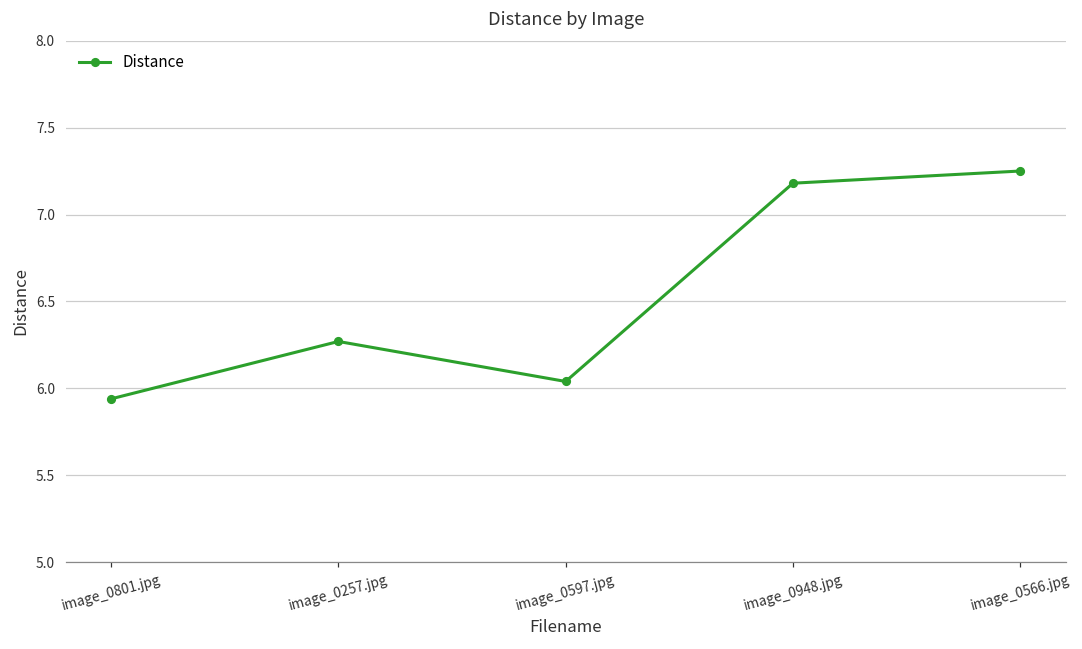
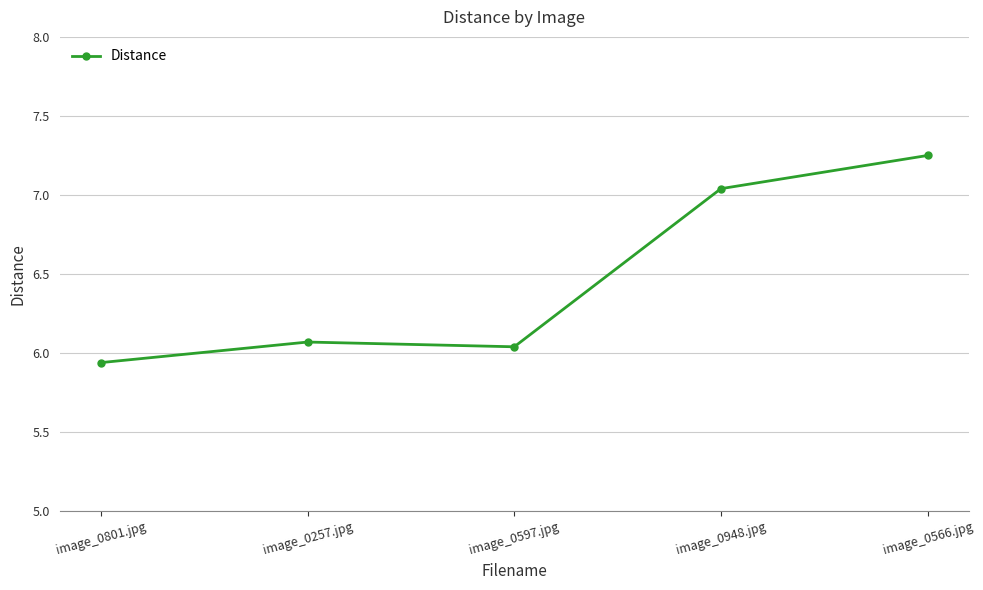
  {
    "image_0801.jpg": 5.94,
-   "image_0257.jpg": 6.27,
+   "image_0257.jpg": 6.07,
    "image_0597.jpg": 6.04,
-   "image_0948.jpg": 7.18,
+   "image_0948.jpg": 7.04,
    "image_0566.jpg": 7.25
  }
